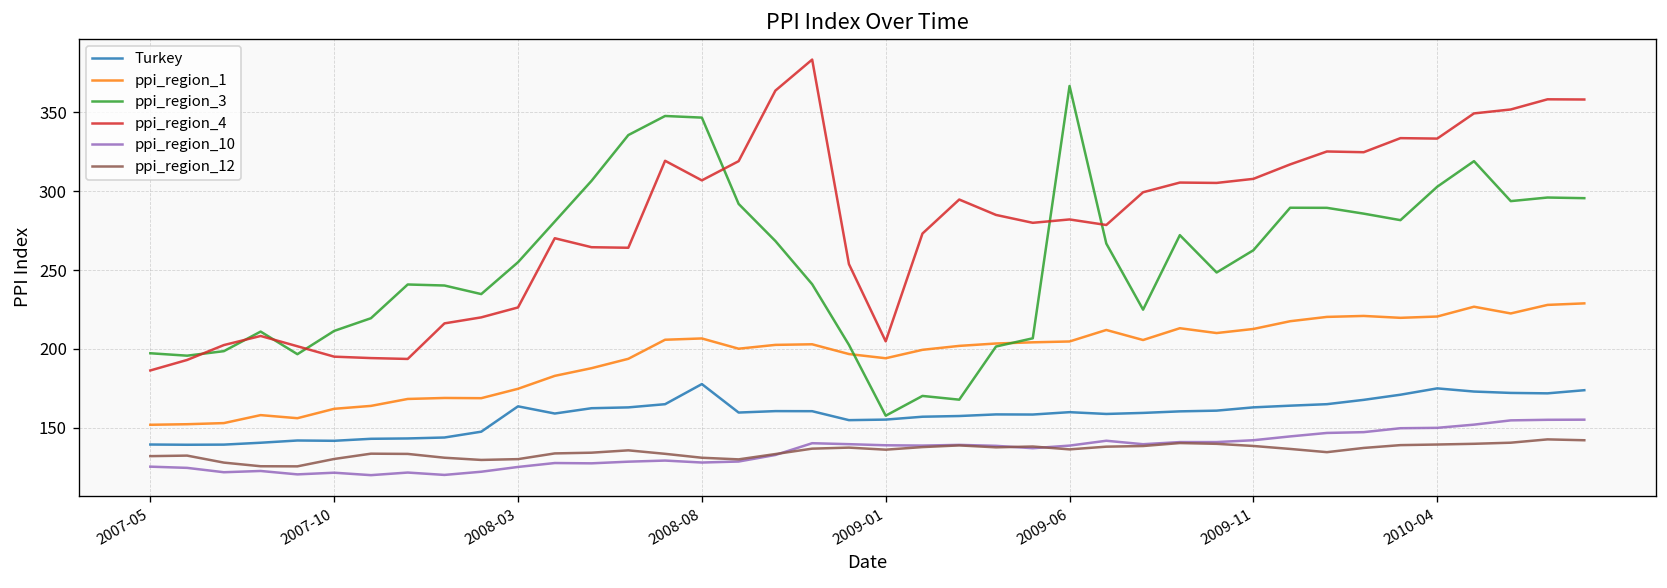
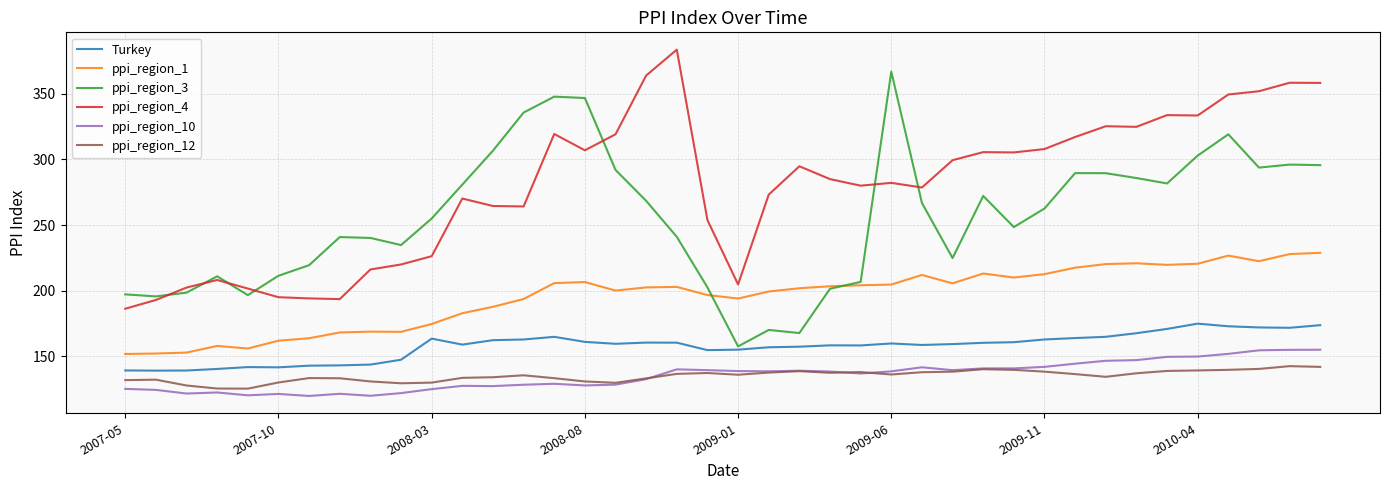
  {
    "Turkey": {
      "2007-05": 139,
      "2007-10": 142,
      "2008-03": 164,
-     "2008-08": 178,
+     "2008-08": 161,
      "2009-01": 155,
      "2009-06": 160,
      "2009-11": 163,
      "2010-04": 175
    },
    "ppi_region_1": {
      "2007-05": 152,
      "2007-10": 162,
      "2008-03": 175,
      "2008-08": 207,
      "2009-01": 194,
      "2009-06": 205,
      "2009-11": 213,
      "2010-04": 221
    },
    "ppi_region_3": {
      "2007-05": 197,
      "2007-10": 211,
      "2008-03": 255,
      "2008-08": 347,
      "2009-01": 158,
      "2009-06": 367,
      "2009-11": 263,
      "2010-04": 303
    },
    "ppi_region_4": {
      "2007-05": 186,
      "2007-10": 195,
      "2008-03": 226,
      "2008-08": 307,
      "2009-01": 205,
      "2009-06": 282,
      "2009-11": 308,
      "2010-04": 333
    },
    "ppi_region_10": {
      "2007-05": 125,
      "2007-10": 121,
      "2008-03": 125,
      "2008-08": 128,
      "2009-01": 139,
      "2009-06": 139,
      "2009-11": 142,
      "2010-04": 150
    },
    "ppi_region_12": {
      "2007-05": 132,
      "2007-10": 130,
      "2008-03": 130,
      "2008-08": 131,
      "2009-01": 136,
      "2009-06": 136,
      "2009-11": 138,
      "2010-04": 139
    }
  }
